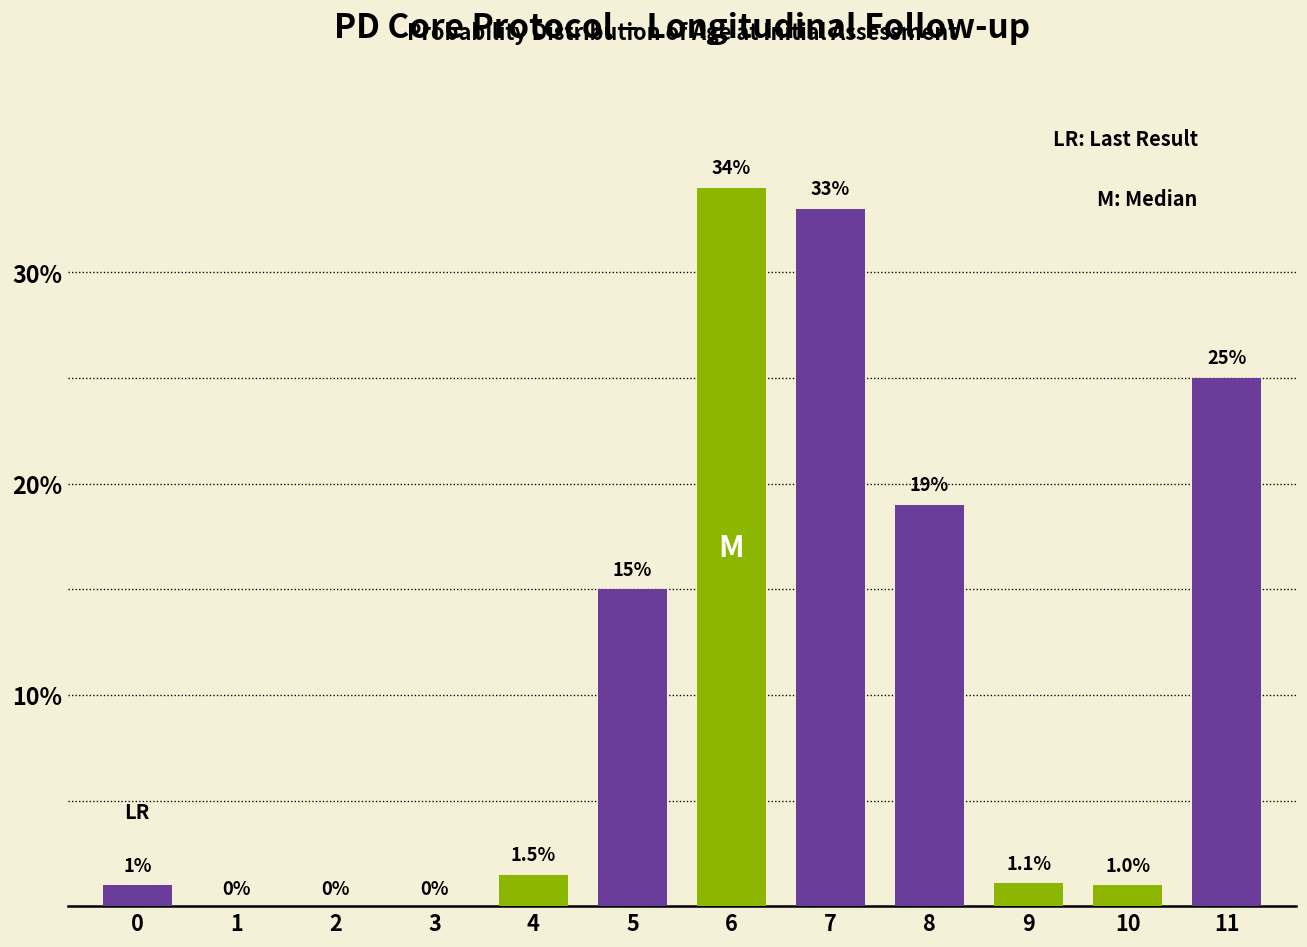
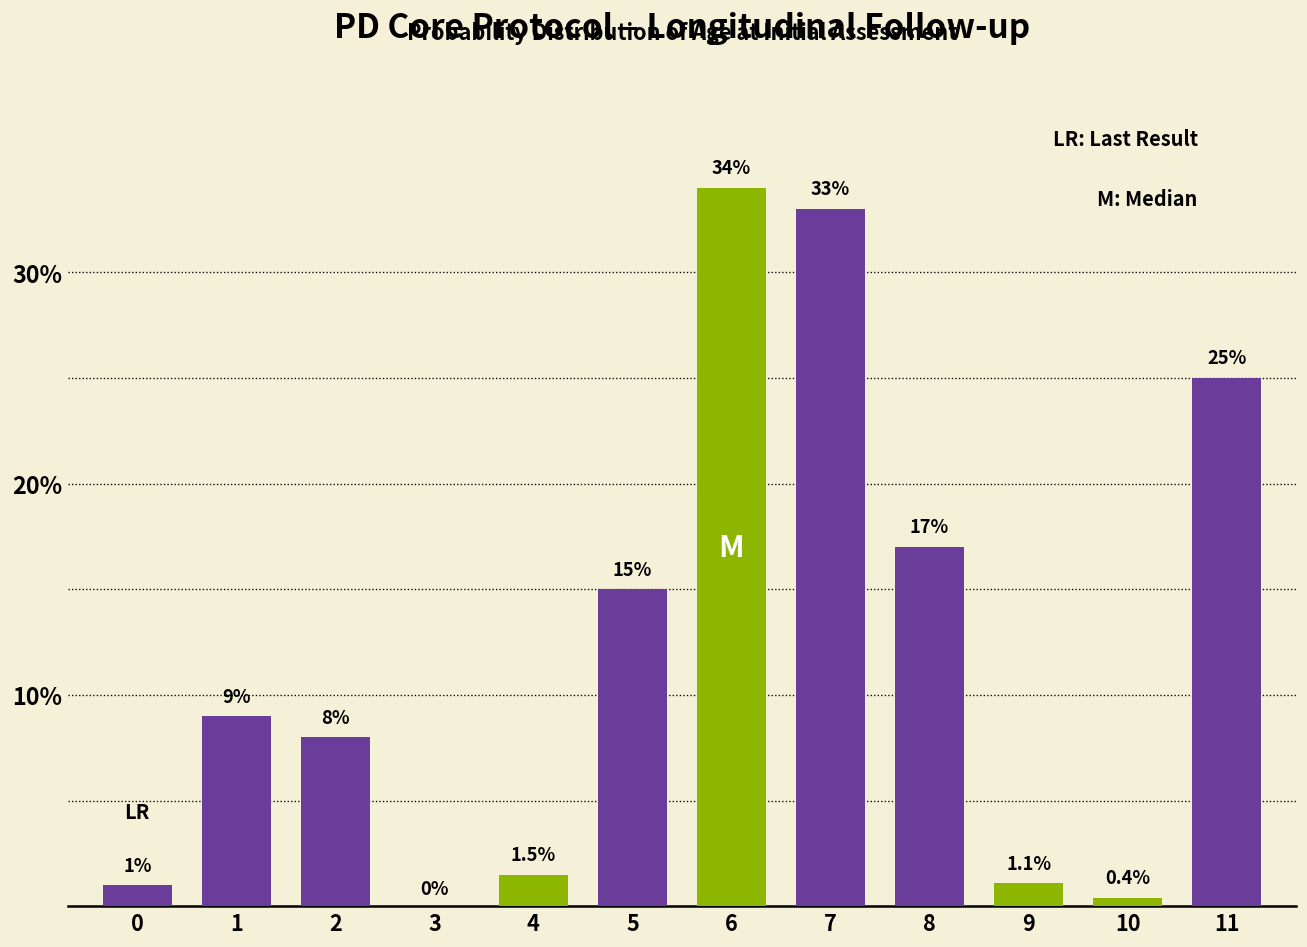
  {
    "0": "1%",
-   "1": "0%",
-   "2": "0%",
+   "1": "9%",
+   "2": "8%",
    "3": "0%",
    "4": "1.5%",
    "5": "15%",
    "6": "34%",
    "7": "33%",
-   "8": "19%",
+   "8": "17%",
    "9": "1.1%",
-   "10": "1.0%",
+   "10": "0.4%",
    "11": "25%"
  }
